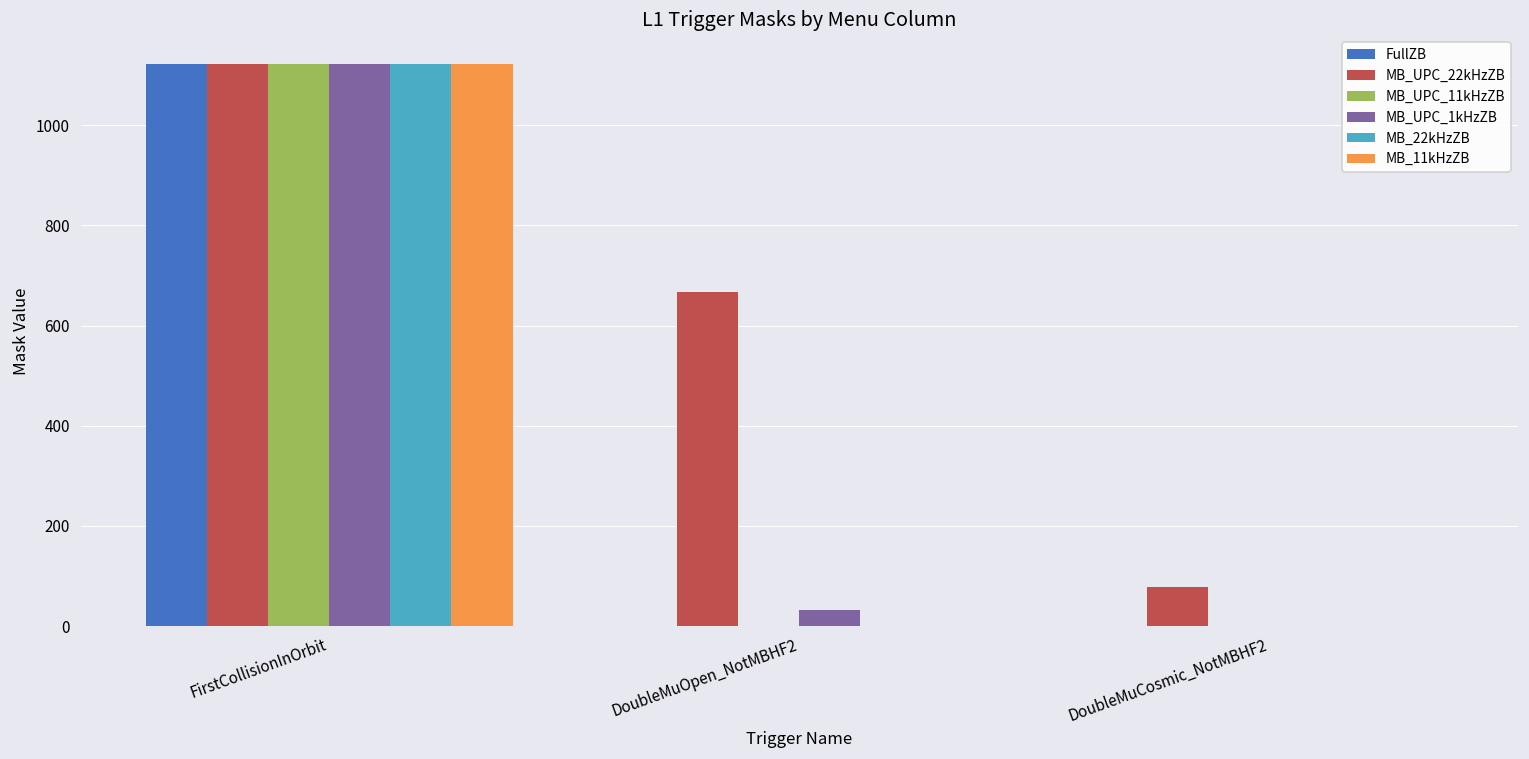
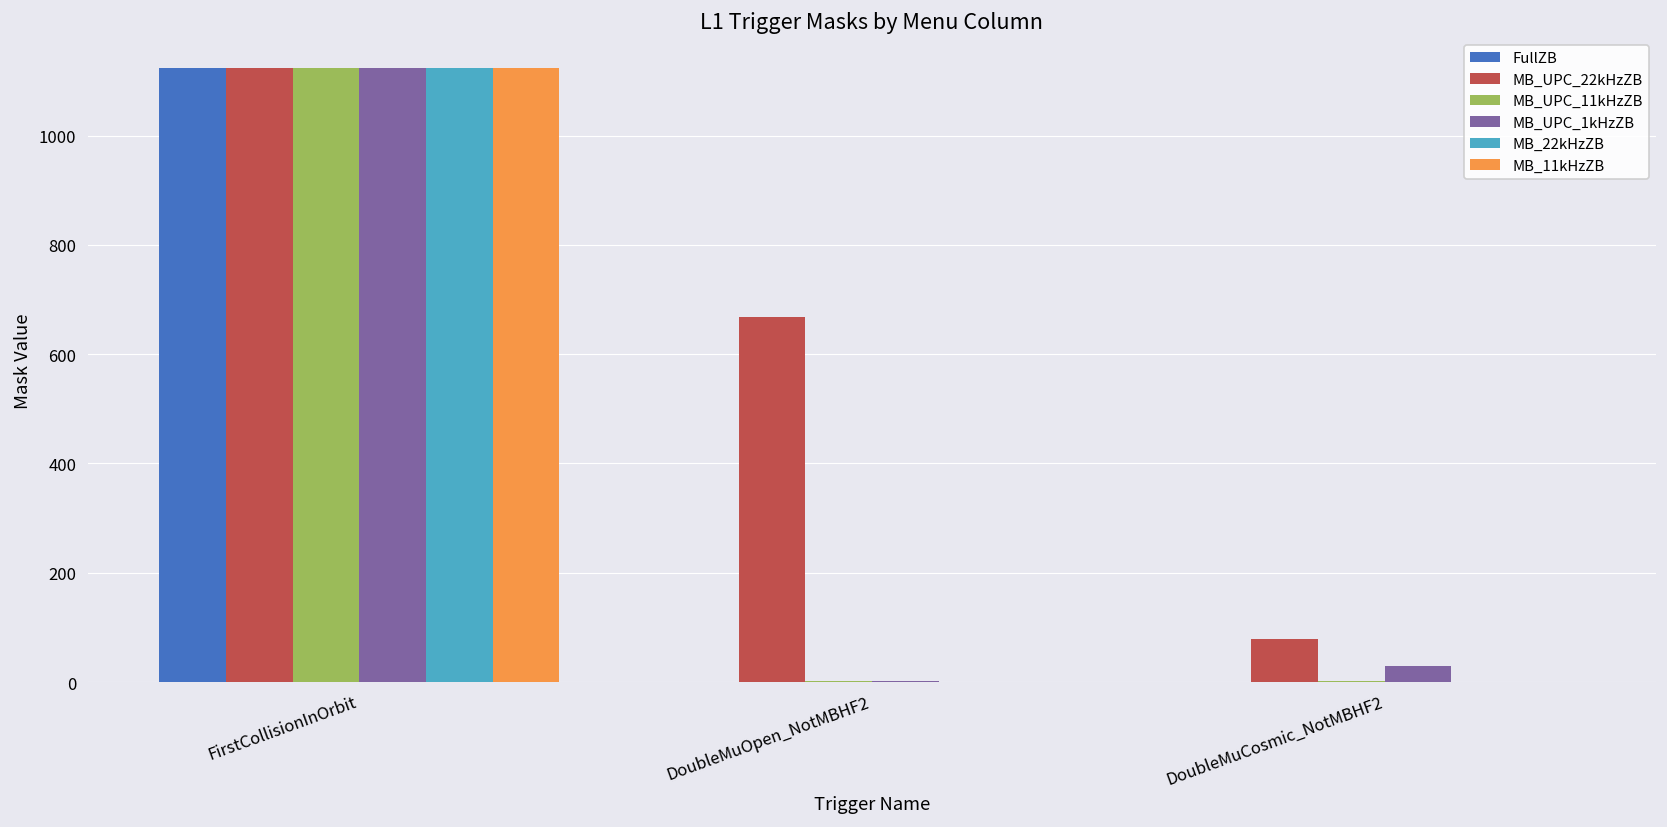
  {
    "MB_UPC_22kHzZB": {
      "FirstCollisionInOrbit": 1120,
      "DoubleMuOpen_NotMBHF2": 670,
      "DoubleMuCosmic_NotMBHF2": 80
    },
    "MB_UPC_11kHzZB": {
      "FirstCollisionInOrbit": 1120
    },
    "MB_UPC_1kHzZB": {
      "FirstCollisionInOrbit": 1120,
-     "DoubleMuOpen_NotMBHF2": 30,
-     "DoubleMuCosmic_NotMBHF2": 0
+     "DoubleMuOpen_NotMBHF2": 0,
+     "DoubleMuCosmic_NotMBHF2": 30
    },
    "MB_11kHzZB": {
      "FirstCollisionInOrbit": 1120,
      "DoubleMuOpen_NotMBHF2": 0,
      "DoubleMuCosmic_NotMBHF2": 0
    }
  }
